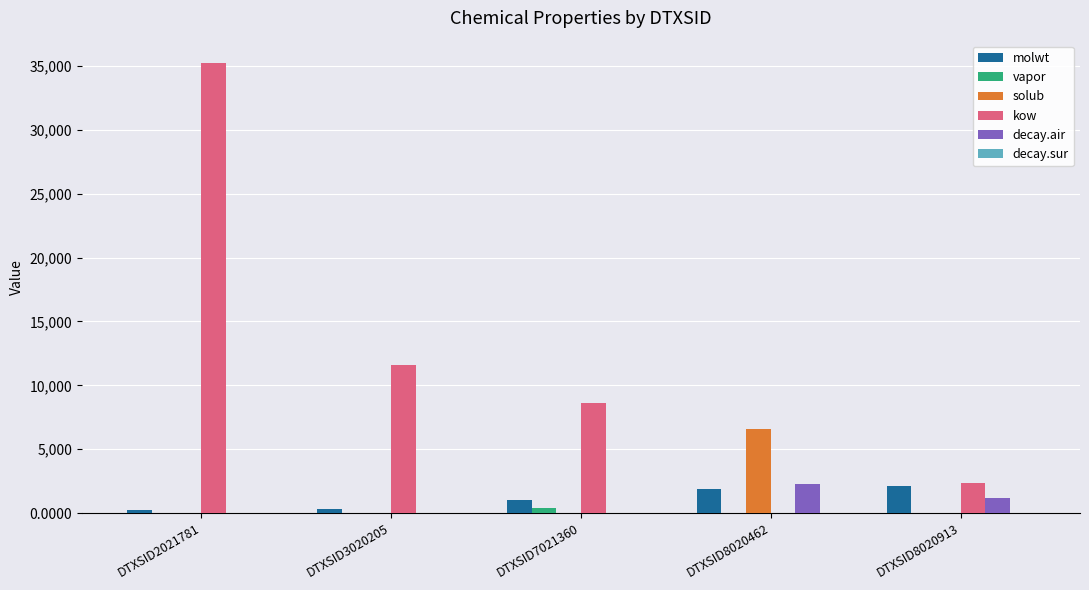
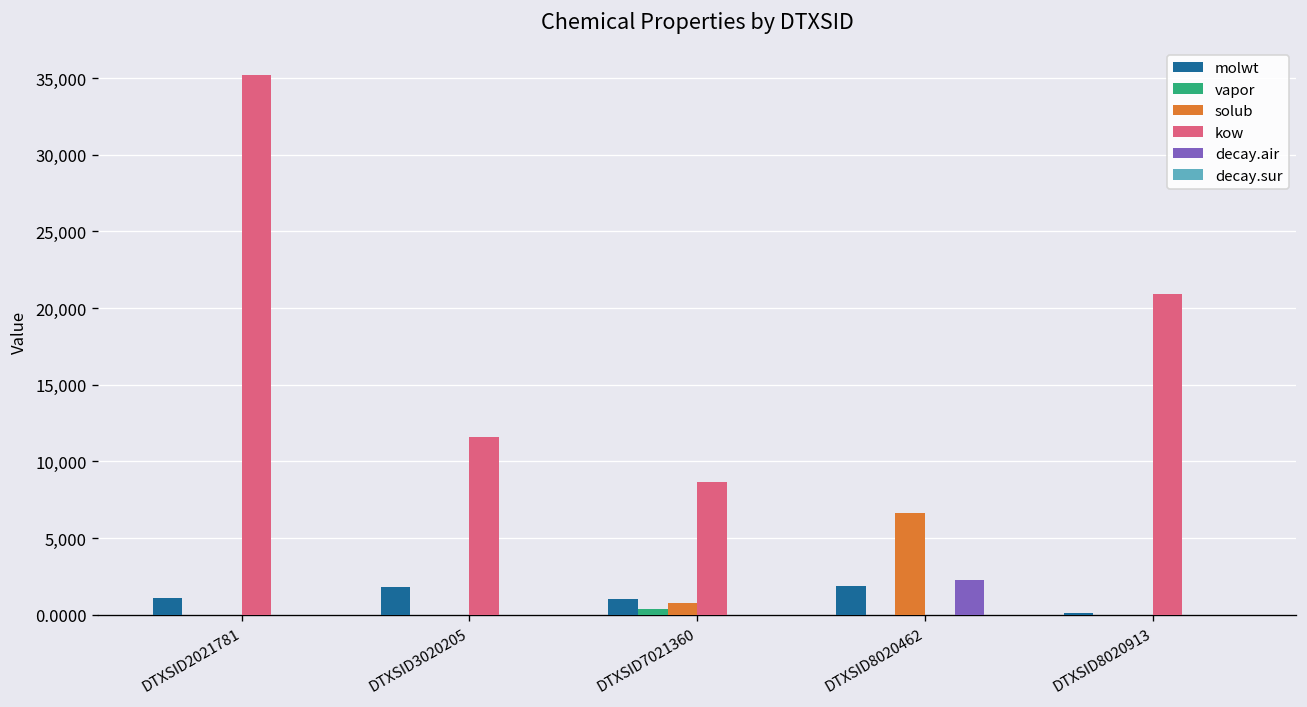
  {
    "molwt": {
-     "DTXSID2021781": "300",
-     "DTXSID3020205": "300",
+     "DTXSID2021781": "1,100",
+     "DTXSID3020205": "1,800",
      "DTXSID7021360": "1,100",
      "DTXSID8020462": "1,900",
-     "DTXSID8020913": "2,100"
+     "DTXSID8020913": "100"
    },
    "vapor": {
      "DTXSID7021360": "400"
    },
    "solub": {
-     "DTXSID7021360": "0",
+     "DTXSID7021360": "800",
      "DTXSID8020462": "6,600"
    },
    "kow": {
      "DTXSID2021781": "35,200",
      "DTXSID3020205": "11,600",
      "DTXSID7021360": "8,600",
-     "DTXSID8020913": "2,400"
+     "DTXSID8020913": "20,900"
    },
    "decay.air": {
      "DTXSID8020462": "2,300",
-     "DTXSID8020913": "1,200"
+     "DTXSID8020913": "0"
    }
  }
